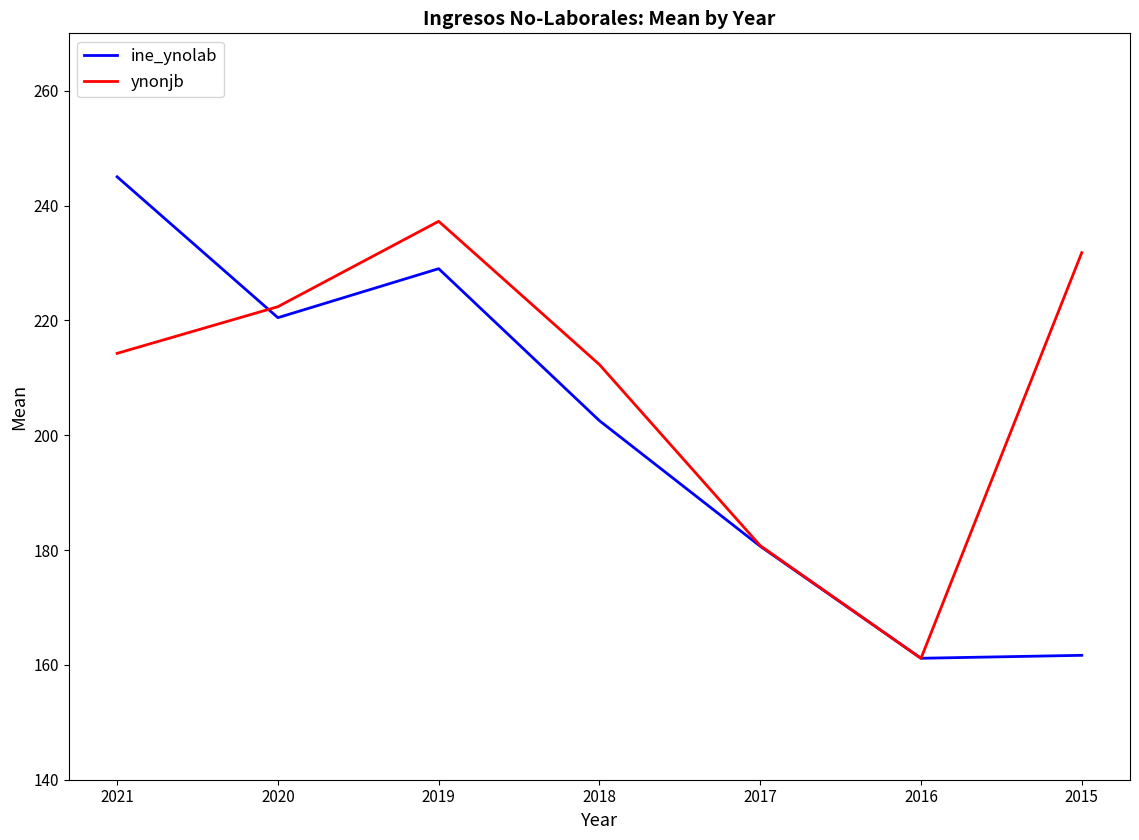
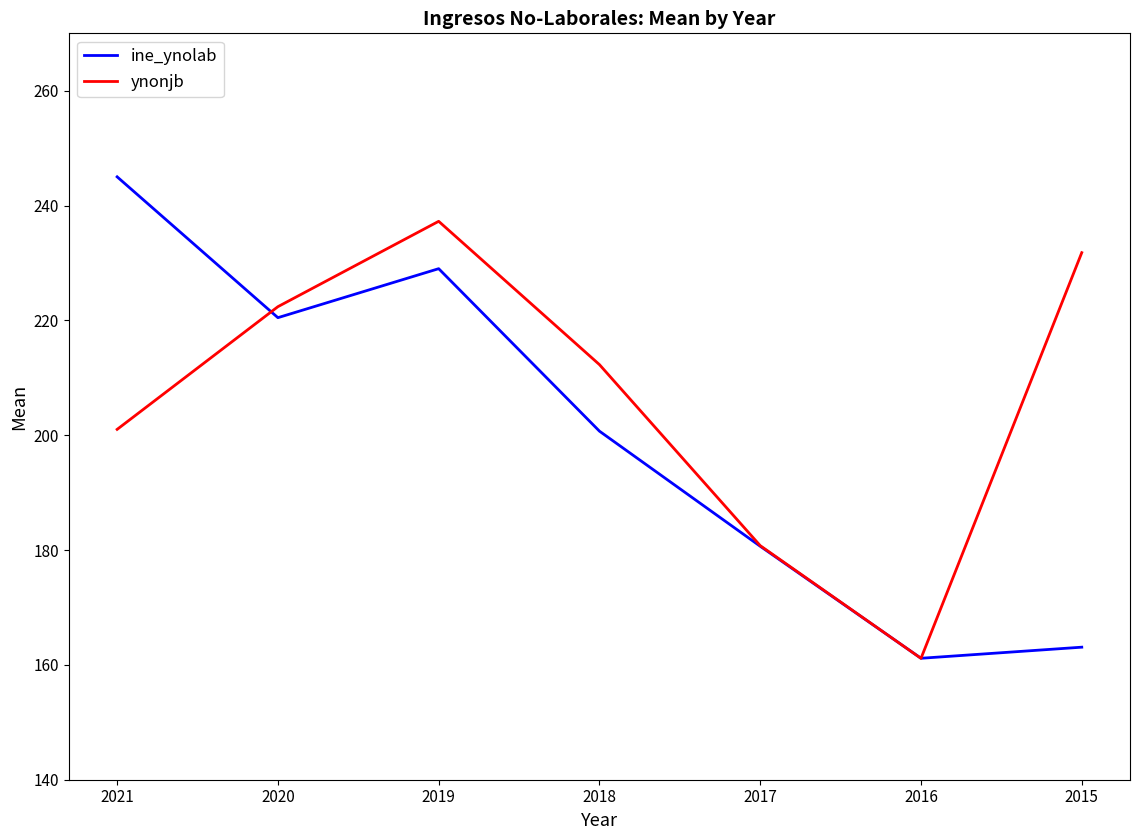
  {
    "ine_ynolab": {
      "2021": 245,
      "2020": 220,
      "2019": 229,
-     "2018": 203,
-     "2015": 162
+     "2018": 201,
+     "2015": 163
    },
    "ynonjb": {
-     "2021": 214,
+     "2021": 201,
      "2020": 222,
      "2019": 237,
      "2018": 212,
      "2015": 232
    }
  }
